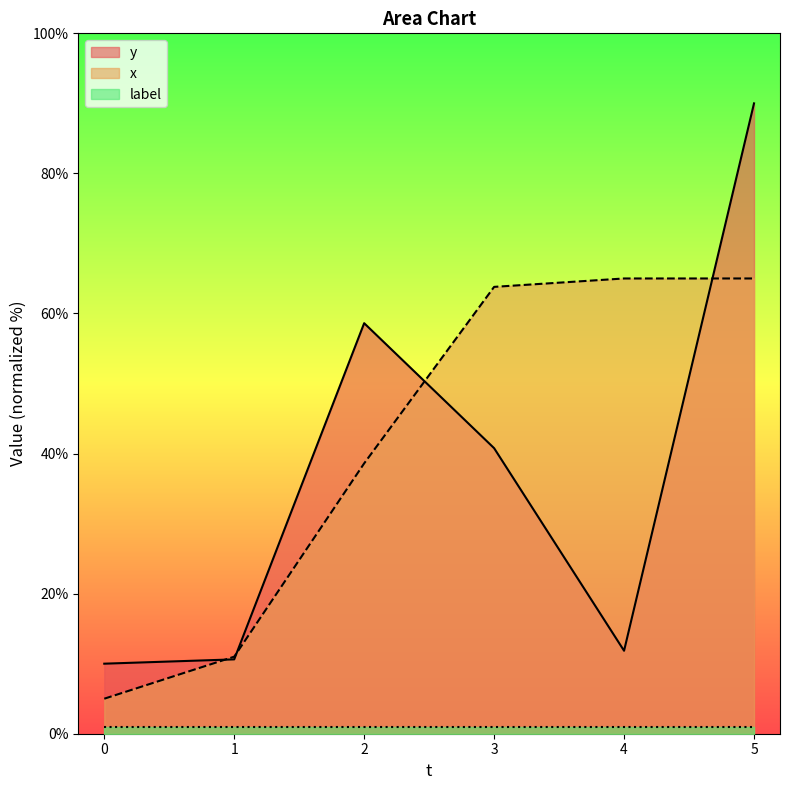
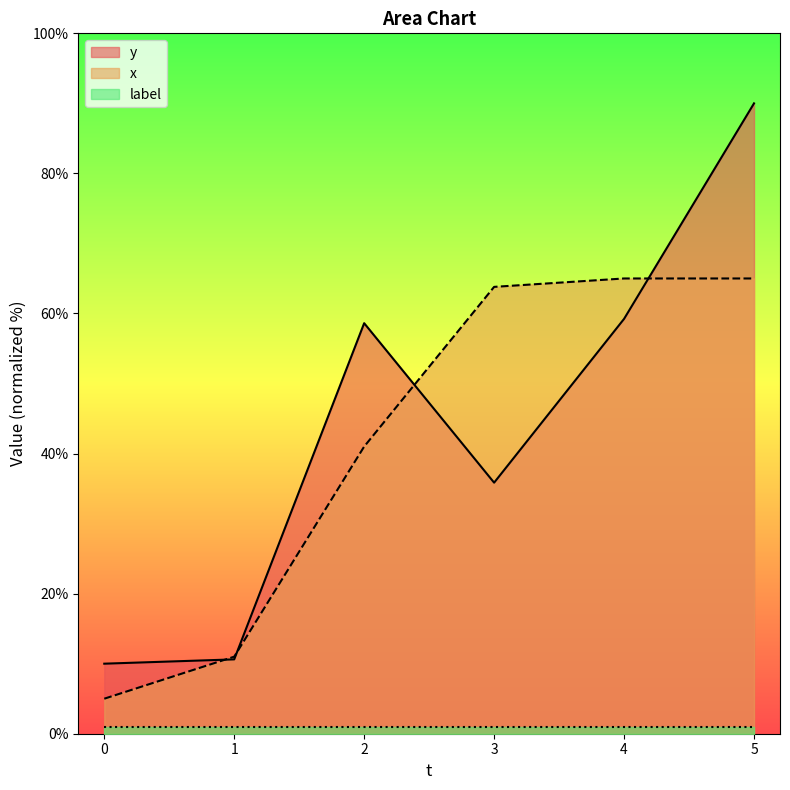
  {
    "y": {
      "0": "10%",
      "1": "11%",
      "2": "59%",
-     "3": "41%",
-     "4": "12%",
+     "3": "36%",
+     "4": "59%",
      "5": "90%"
    },
    "x": {
      "0": "5%",
      "1": "11%",
-     "2": "39%",
+     "2": "41%",
      "3": "64%",
      "4": "65%",
      "5": "65%"
    },
    "label": {
      "0": "1%",
      "1": "1%",
      "2": "1%",
      "3": "1%",
      "4": "1%",
      "5": "1%"
    }
  }
